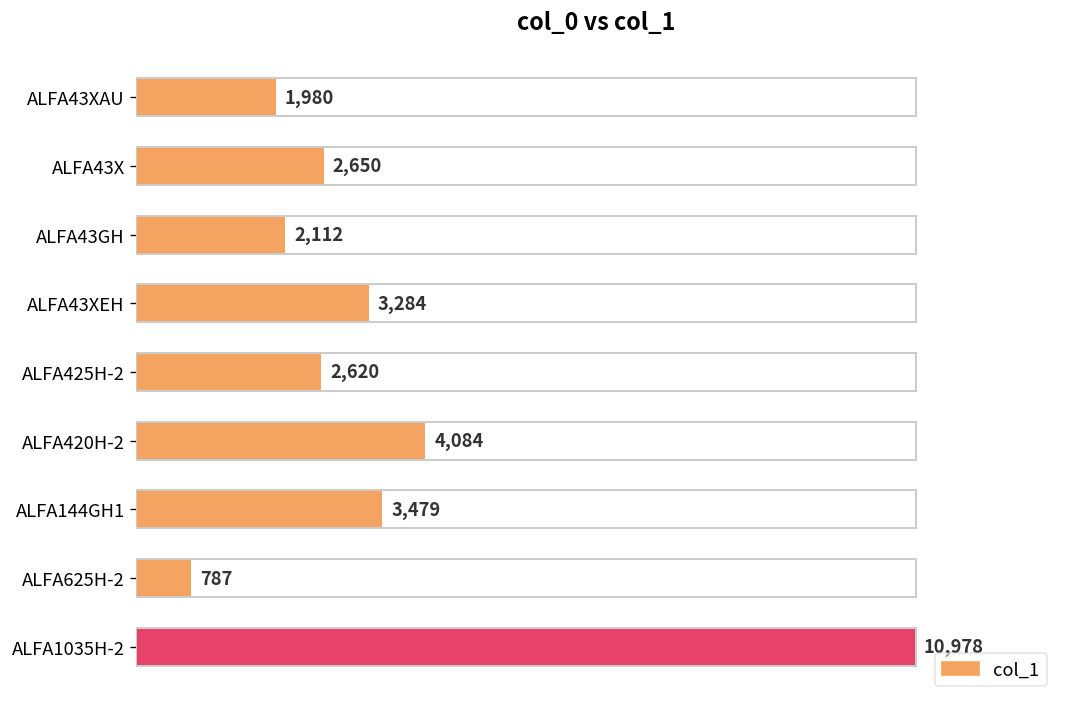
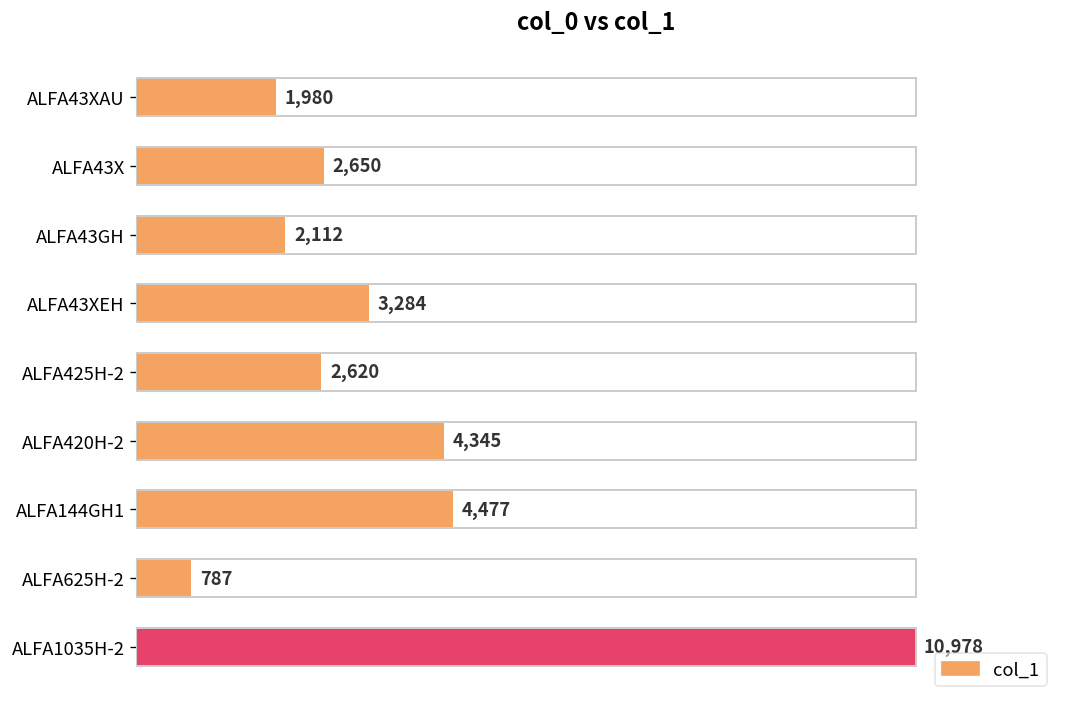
  {
    "ALFA43XAU": "1,980",
    "ALFA43X": "2,650",
    "ALFA43GH": "2,112",
    "ALFA43XEH": "3,284",
    "ALFA425H-2": "2,620",
-   "ALFA420H-2": "4,084",
-   "ALFA144GH1": "3,479",
+   "ALFA420H-2": "4,345",
+   "ALFA144GH1": "4,477",
    "ALFA625H-2": "787"
  }
